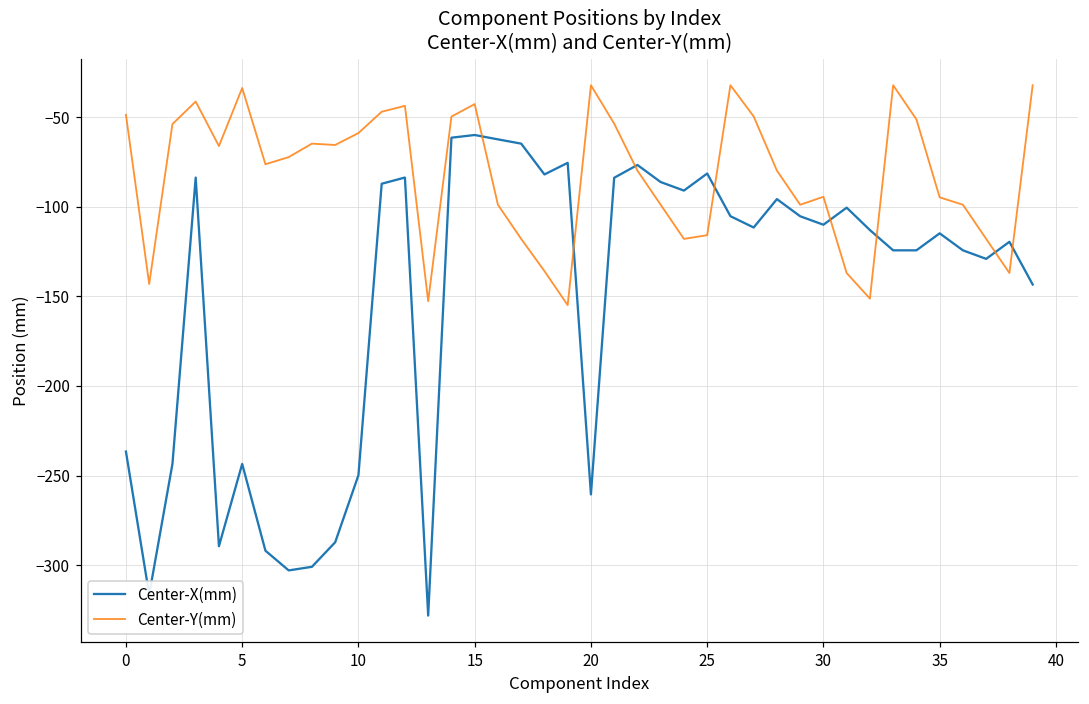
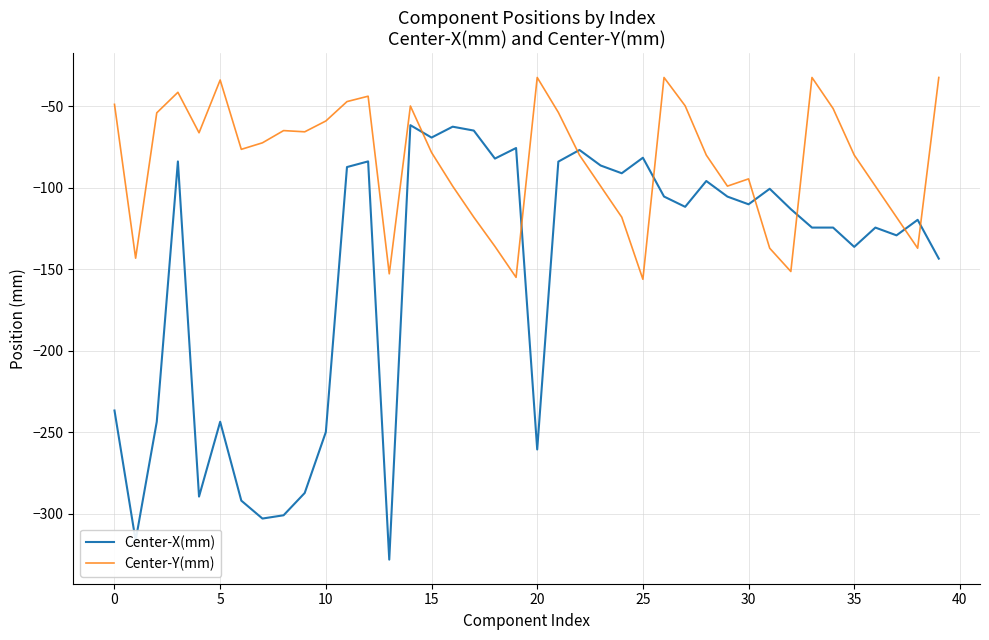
  {
    "Center-X(mm)": {
      "0": -237,
      "5": -244,
      "10": -250,
-     "15": -60,
+     "15": -69,
      "20": -261,
      "25": -81,
      "30": -110,
-     "35": -115
+     "35": -136
    },
    "Center-Y(mm)": {
      "0": -49,
      "5": -34,
      "10": -59,
-     "15": -43,
+     "15": -78,
      "20": -32,
-     "25": -116,
+     "25": -156,
      "30": -94,
-     "35": -95
+     "35": -80
    }
  }
